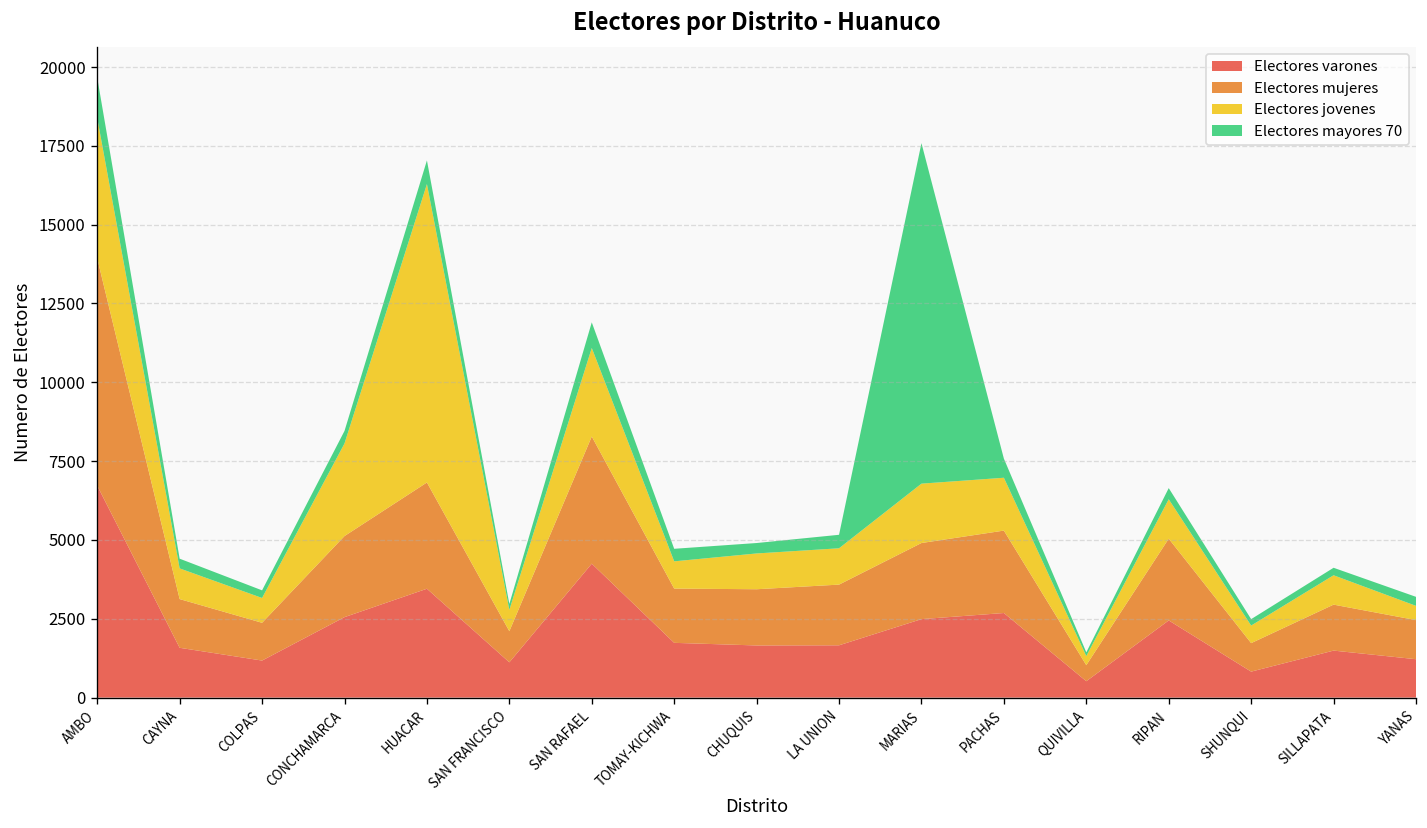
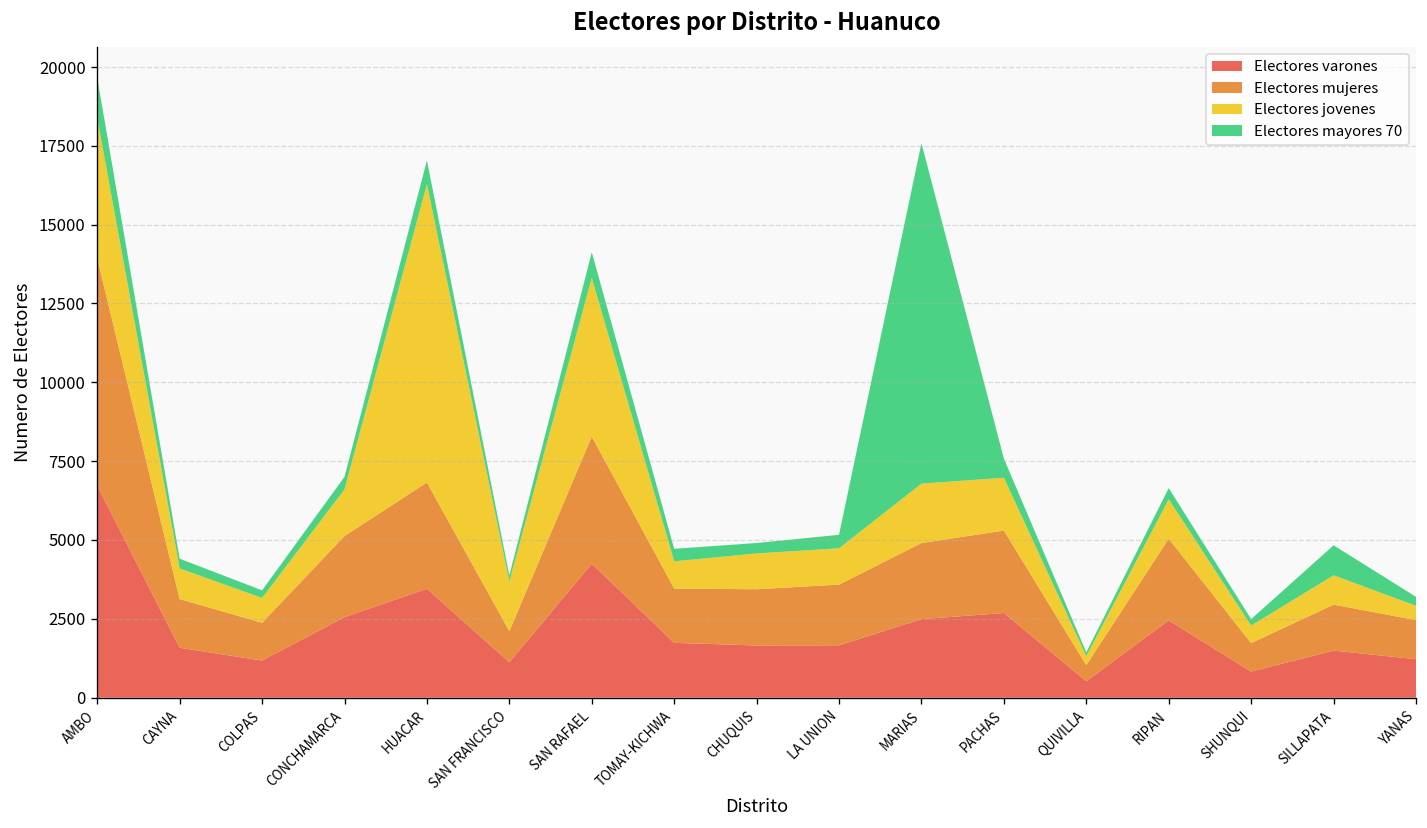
  {
    "Electores jovenes": {
      "AMBO": 4500,
      "CAYNA": 1000,
      "COLPAS": 800,
-     "CONCHAMARCA": 2900,
+     "CONCHAMARCA": 1500,
      "HUACAR": 9500,
-     "SAN FRANCISCO": 700,
-     "SAN RAFAEL": 2800,
+     "SAN FRANCISCO": 1600,
+     "SAN RAFAEL": 5000,
      "TOMAY-KICHWA": 900,
      "CHUQUIS": 1100,
      "LA UNION": 1200,
      "MARIAS": 1900,
      "PACHAS": 1700,
      "QUIVILLA": 300,
      "RIPAN": 1300,
      "SHUNQUI": 600,
      "SILLAPATA": 900,
      "YANAS": 500
    },
    "Electores mayores 70": {
      "AMBO": 1300,
      "CAYNA": 300,
      "COLPAS": 200,
      "CONCHAMARCA": 400,
      "HUACAR": 800,
      "SAN FRANCISCO": 200,
      "SAN RAFAEL": 800,
      "TOMAY-KICHWA": 400,
      "CHUQUIS": 300,
      "LA UNION": 400,
      "MARIAS": 10800,
      "PACHAS": 600,
      "QUIVILLA": 100,
      "RIPAN": 400,
      "SHUNQUI": 200,
-     "SILLAPATA": 200,
+     "SILLAPATA": 1000,
      "YANAS": 300
    }
  }
